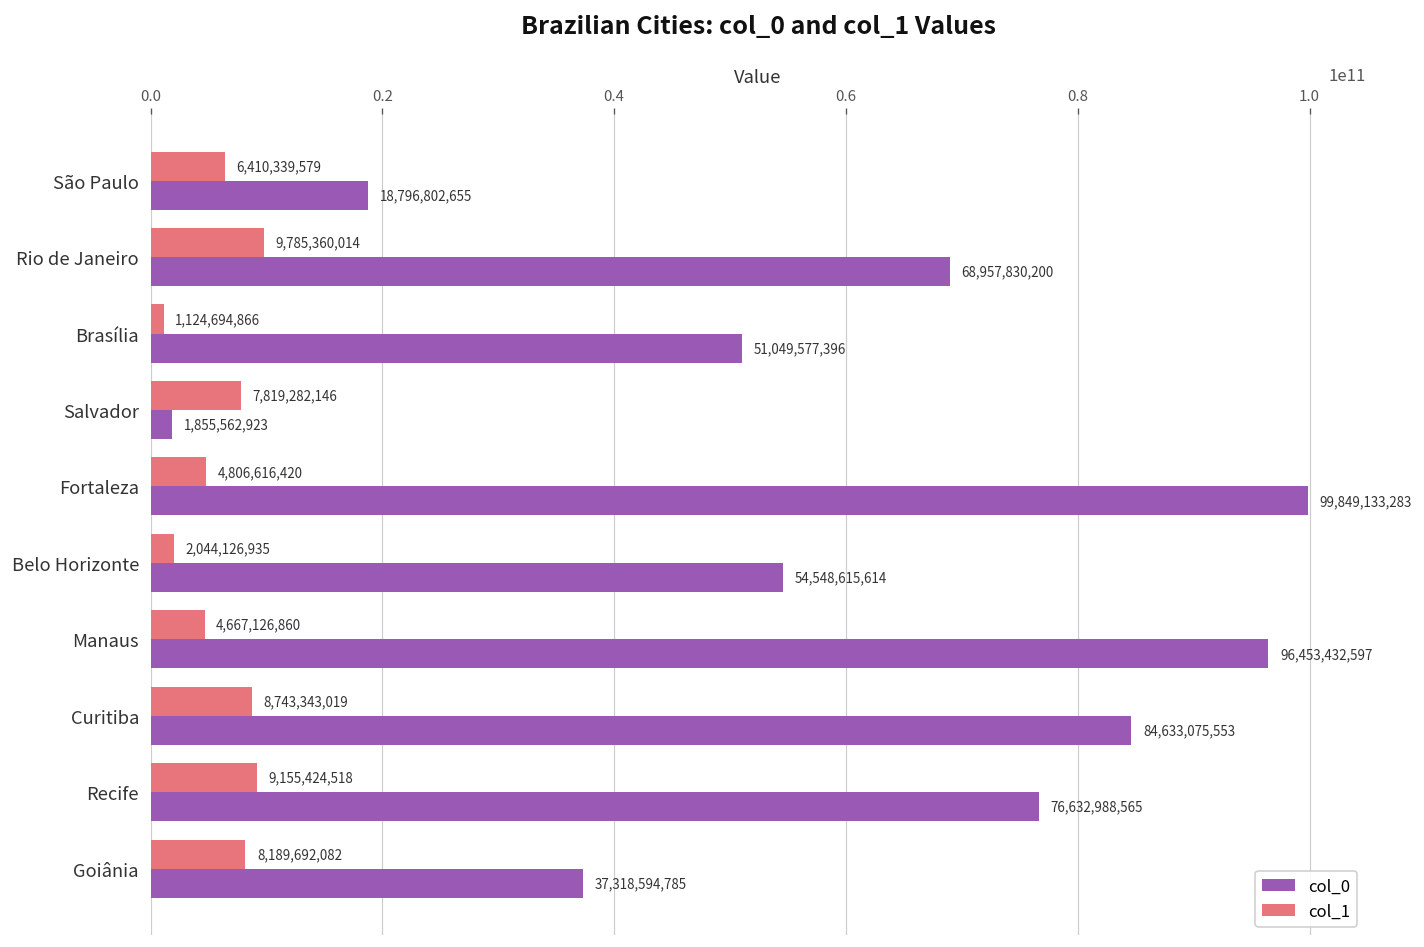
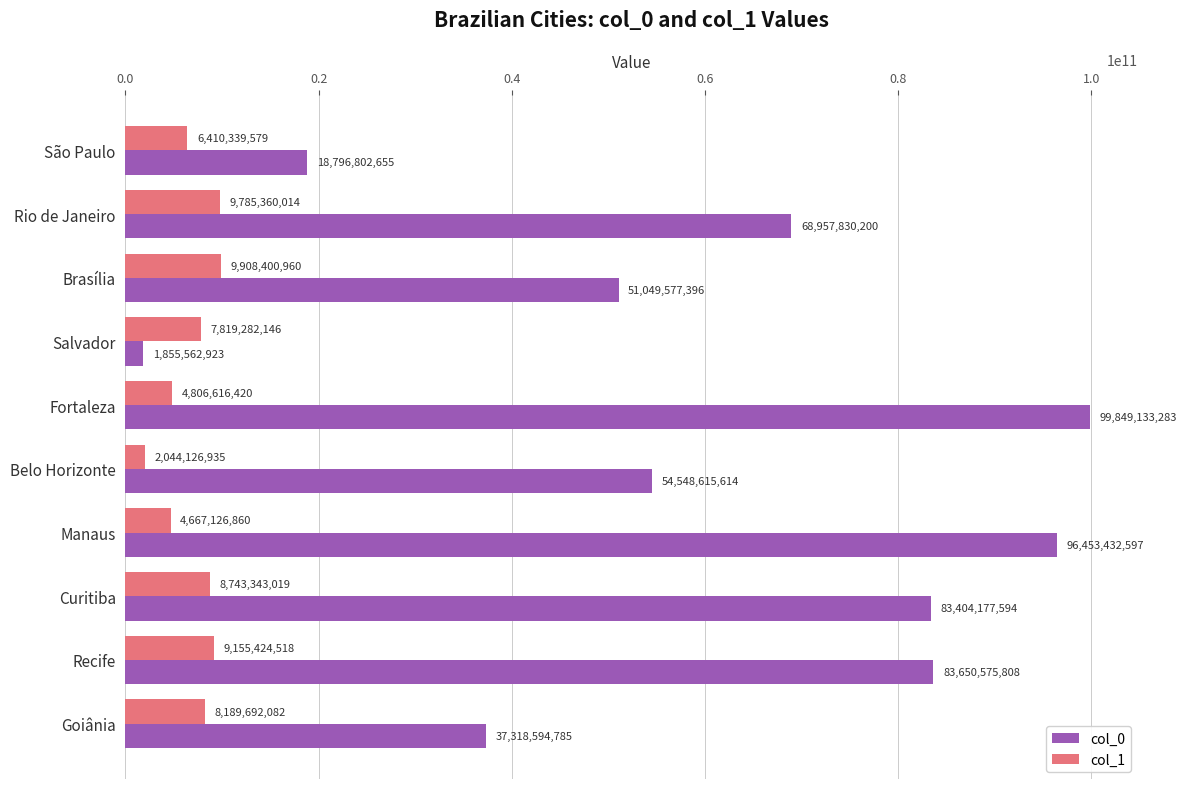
  {
    "col_0": {
      "São Paulo": "18,796,802,655",
      "Rio de Janeiro": "68,957,830,200",
      "Brasília": "51,049,577,396",
      "Salvador": "1,855,562,923",
      "Fortaleza": "99,849,133,283",
      "Belo Horizonte": "54,548,615,614",
      "Manaus": "96,453,432,597",
-     "Curitiba": "84,633,075,553",
-     "Recife": "76,632,988,565",
+     "Curitiba": "83,404,177,594",
+     "Recife": "83,650,575,808",
      "Goiânia": "37,318,594,785"
    },
    "col_1": {
      "São Paulo": "6,410,339,579",
      "Rio de Janeiro": "9,785,360,014",
-     "Brasília": "1,124,694,866",
+     "Brasília": "9,908,400,960",
      "Salvador": "7,819,282,146",
      "Fortaleza": "4,806,616,420",
      "Belo Horizonte": "2,044,126,935",
      "Manaus": "4,667,126,860",
      "Curitiba": "8,743,343,019",
      "Recife": "9,155,424,518",
      "Goiânia": "8,189,692,082"
    }
  }
